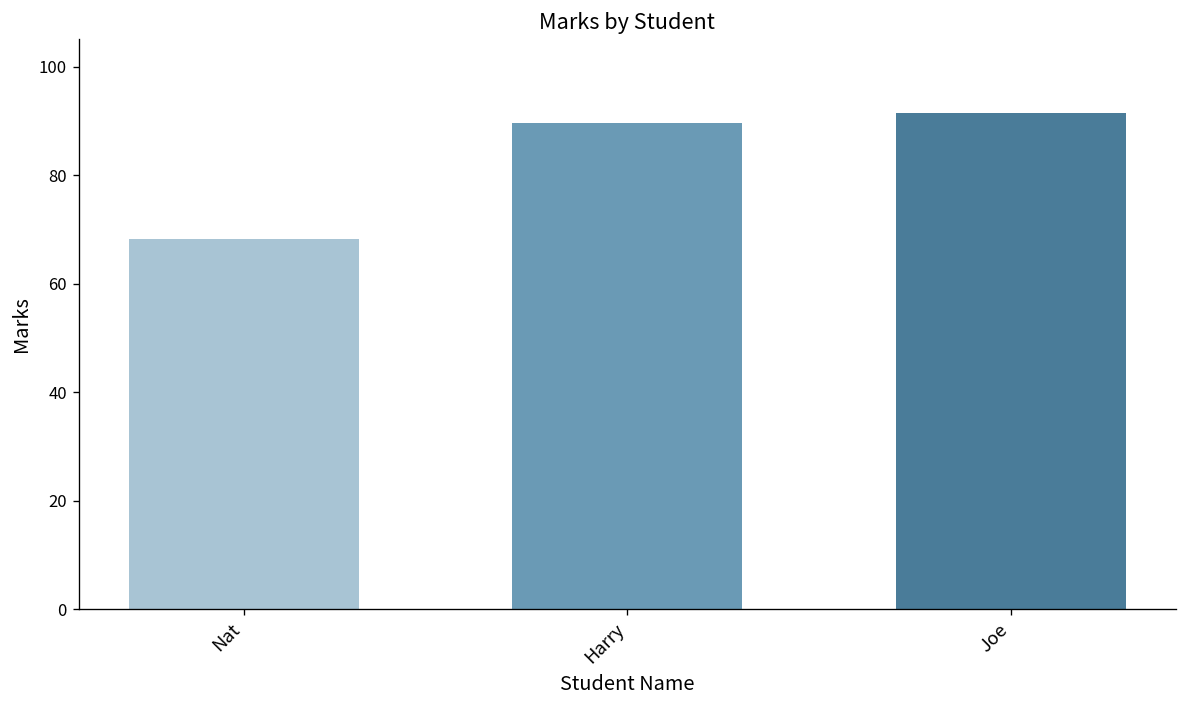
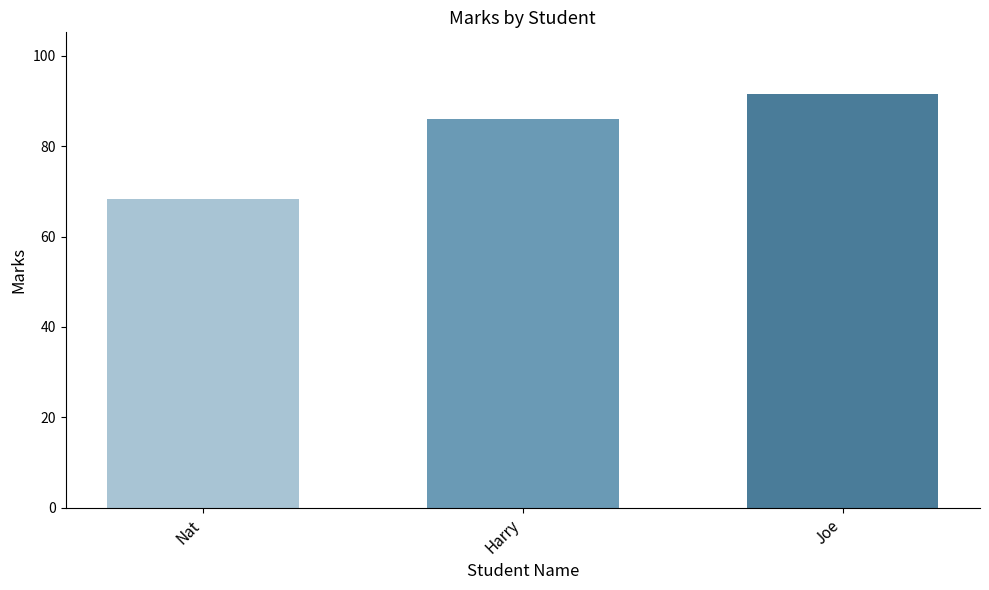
  {
    "Nat": 68,
-   "Harry": 90,
+   "Harry": 86,
    "Joe": 91
  }
